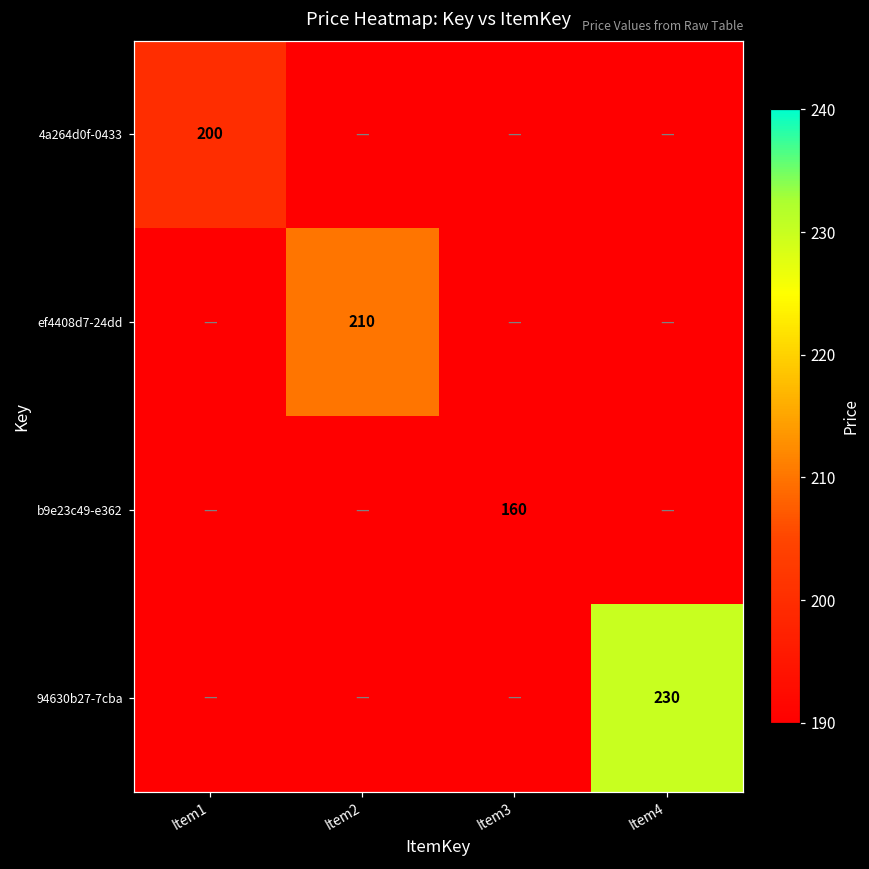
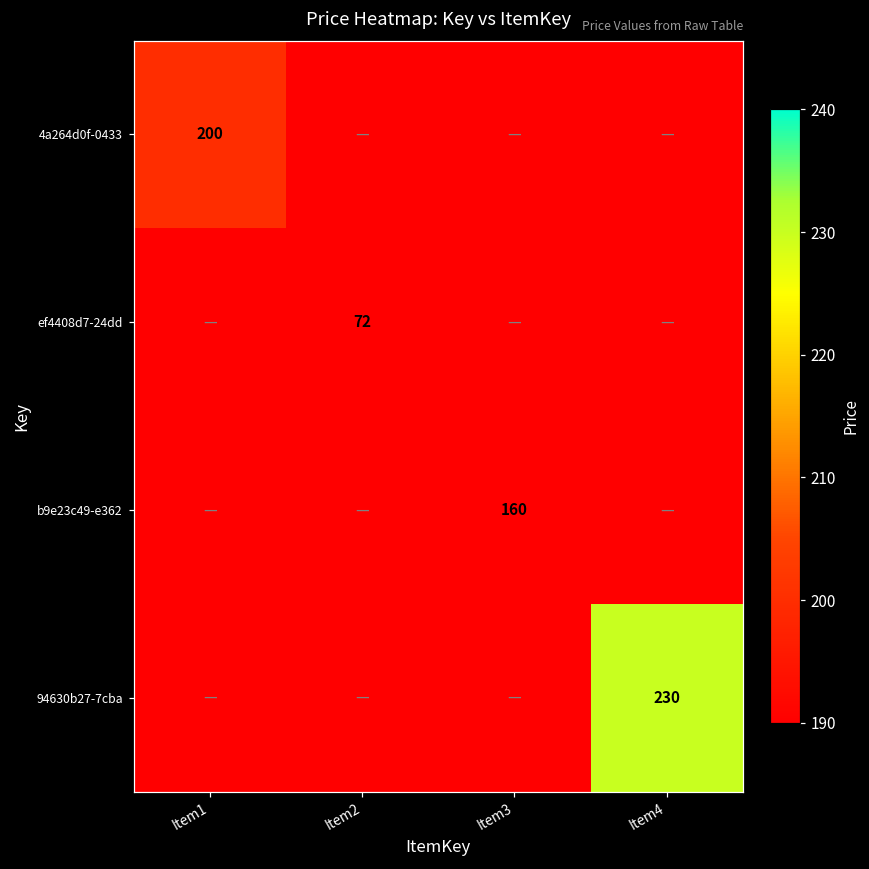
  {
    "4a264d0f-0433": {
      "Item1": 200
    },
    "ef4408d7-24dd": {
-     "Item2": 210
+     "Item2": 72
    },
    "b9e23c49-e362": {
      "Item3": 160
    },
    "94630b27-7cba": {
      "Item4": 230
    }
  }
